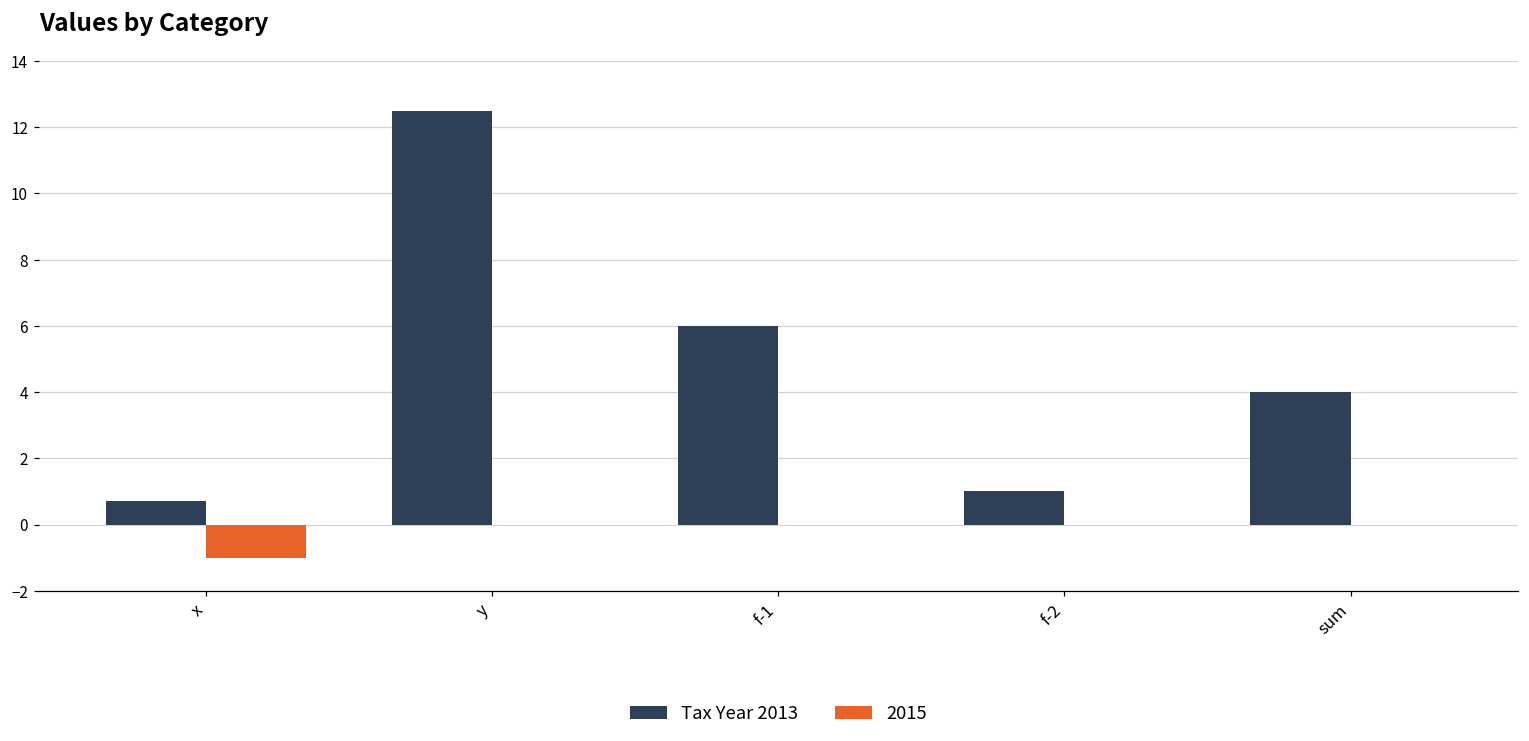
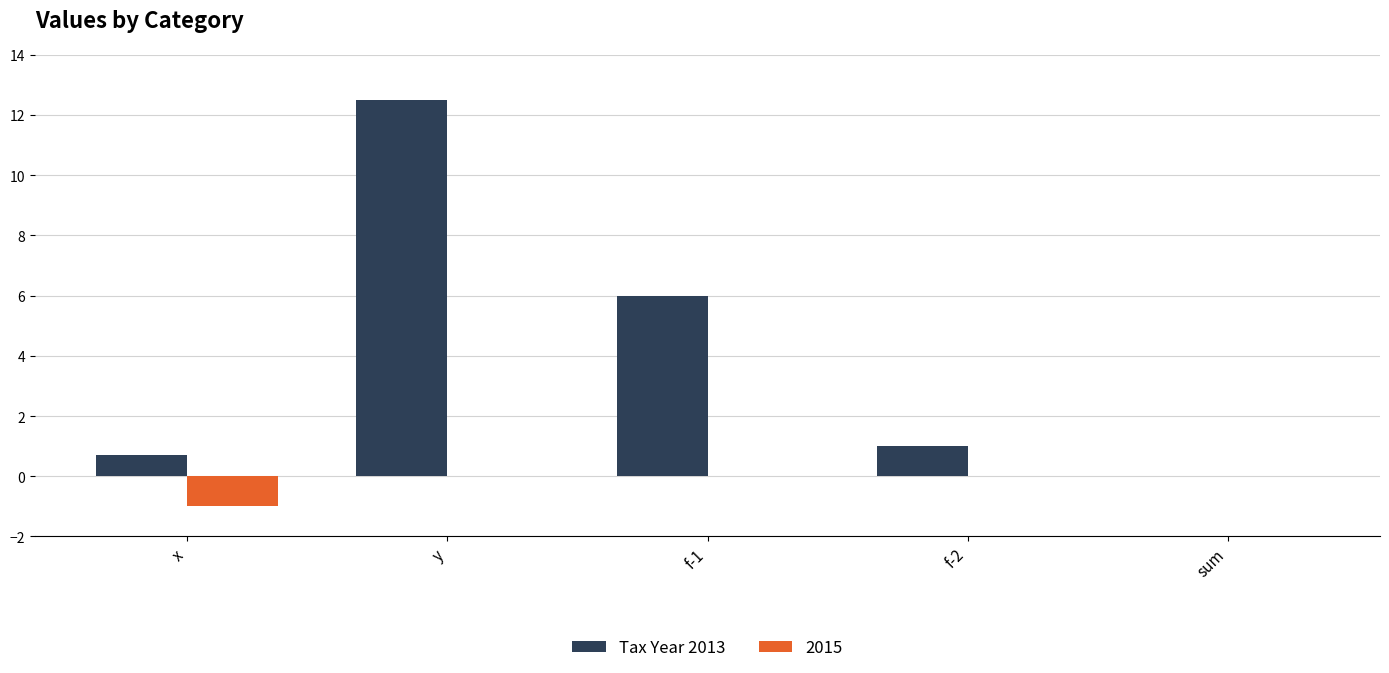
  {
    "Tax Year 2013": {
      "x": 0.7,
      "y": 12.5,
      "f-1": 6,
      "f-2": 1,
-     "sum": 4
+     "sum": 0
    },
    "2015": {
      "x": -1,
      "y": 0,
      "f-1": 0,
      "f-2": 0,
      "sum": 0
    }
  }
